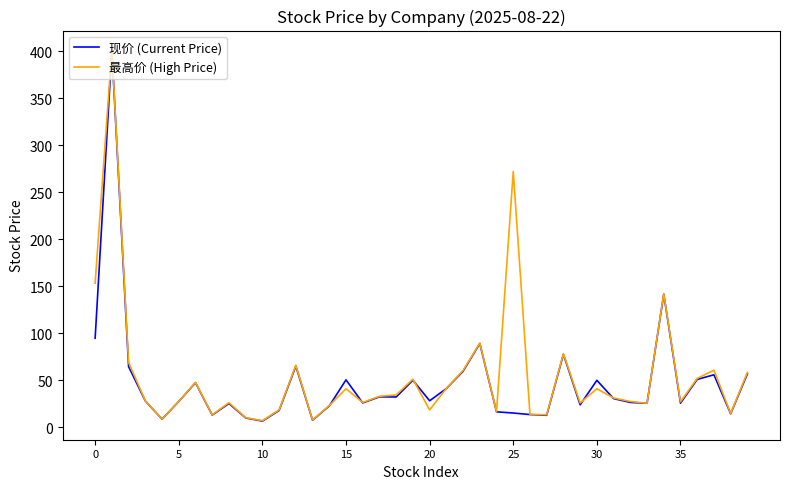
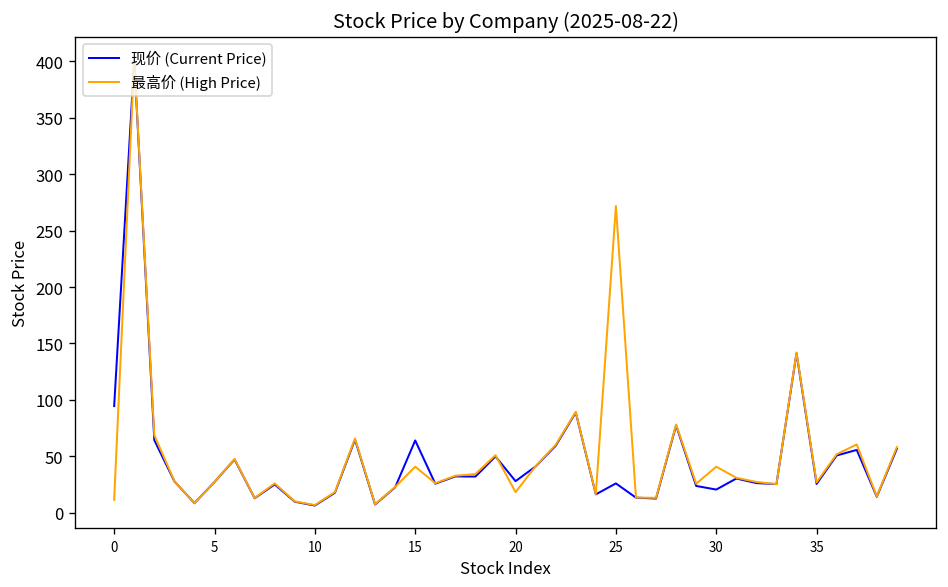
  {
    "现价 (Current Price)": {
      "0": 90,
-     "15": 50,
+     "15": 60,
      "20": 30,
-     "25": 10,
-     "30": 50
+     "25": 30,
+     "30": 20
    },
    "最高价 (High Price)": {
-     "0": 150,
+     "0": 10,
      "15": 40,
      "20": 20,
      "25": 270,
      "30": 40
    }
  }
